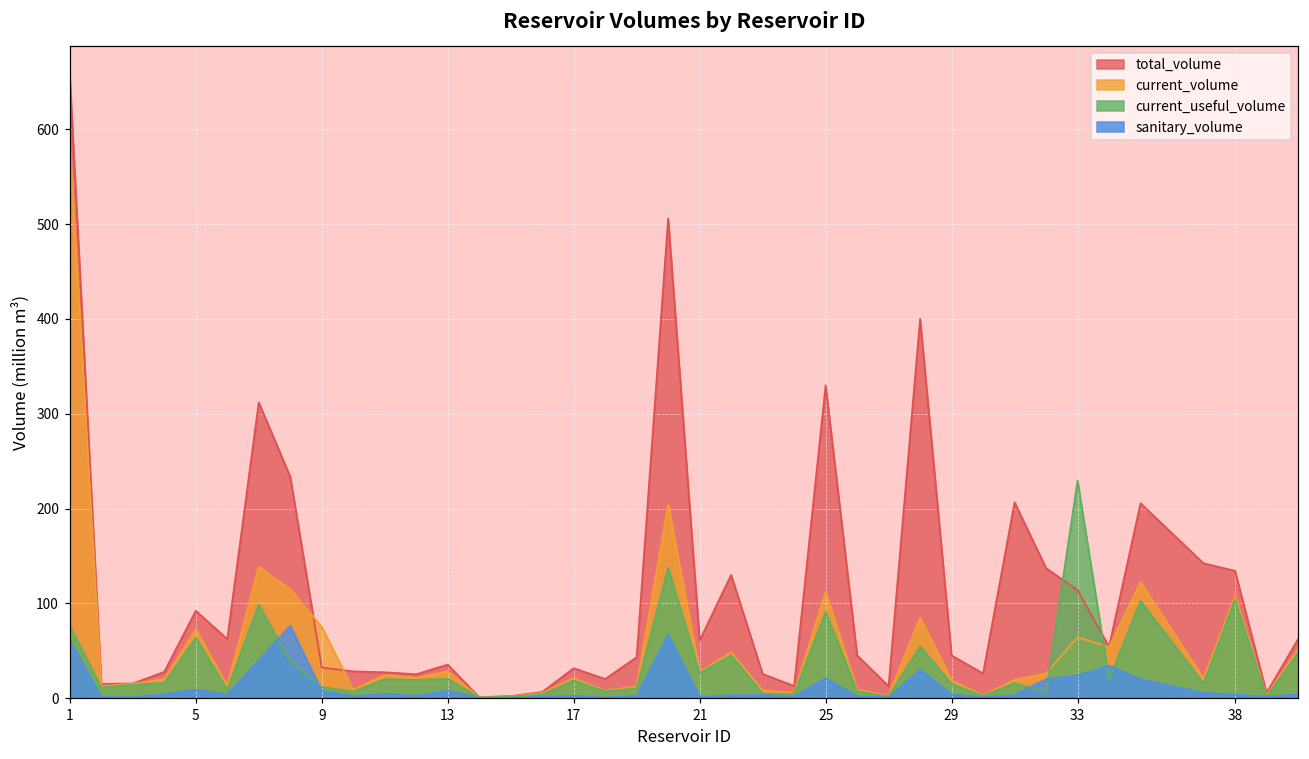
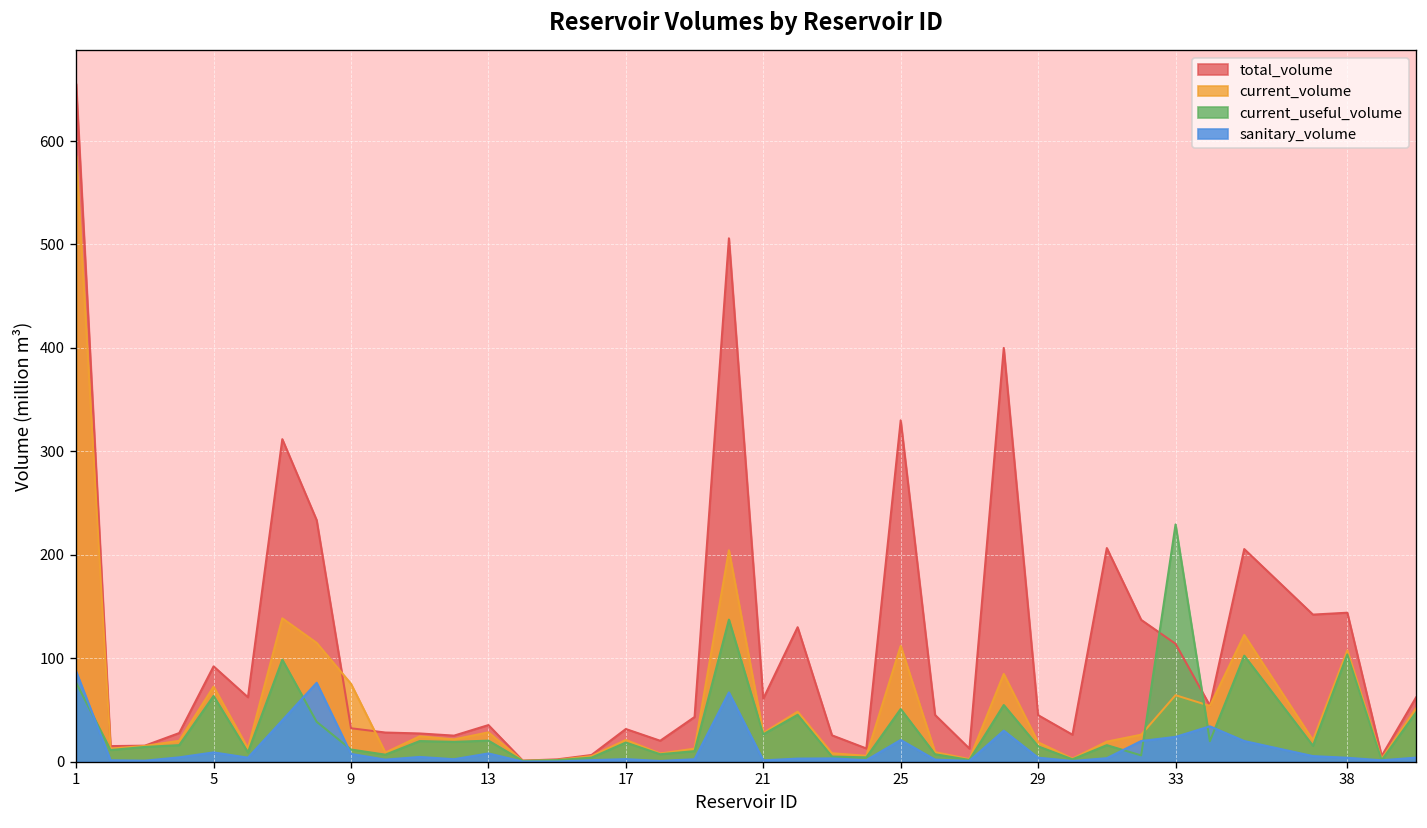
  {
    "total_volume": {
      "1": 660,
      "5": 90,
      "9": 30,
      "13": 40,
      "17": 30,
      "21": 60,
      "25": 330,
      "29": 50,
      "33": 110,
-     "38": 130
+     "38": 140
    },
    "current_volume": {
      "1": 590,
      "5": 70,
      "9": 80,
      "13": 30,
      "25": 110,
      "29": 20,
      "33": 60,
      "38": 110
    },
    "current_useful_volume": {
      "1": 80,
      "5": 60,
      "9": 10,
      "13": 20,
-     "25": 90,
+     "25": 50,
      "29": 10,
      "33": 230,
      "38": 100
    },
    "sanitary_volume": {
-     "1": 60,
+     "1": 90,
      "5": 10,
      "9": 10,
      "13": 10,
      "17": 0,
      "21": 0,
      "25": 20,
      "29": 0,
      "33": 20,
      "38": 0
    }
  }
